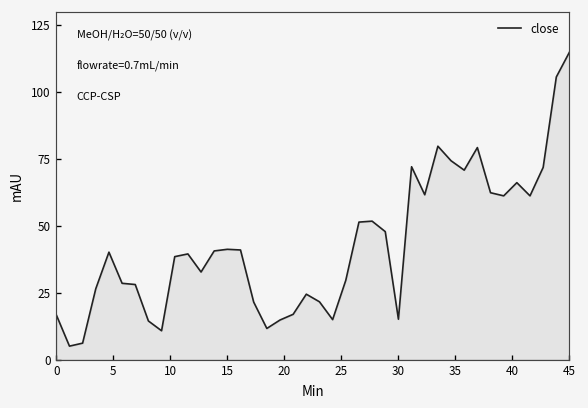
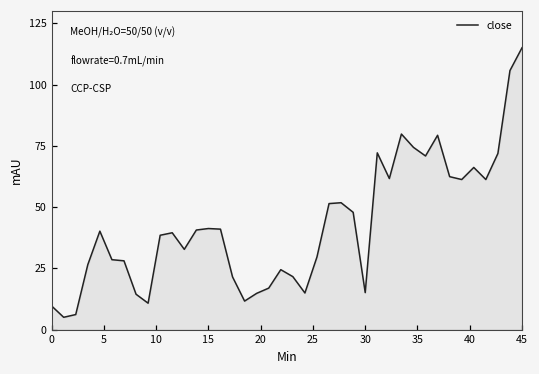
  {
-   "0": 17,
+   "0": 10,
    "15": 41,
    "30": 15,
    "45": 115
  }
